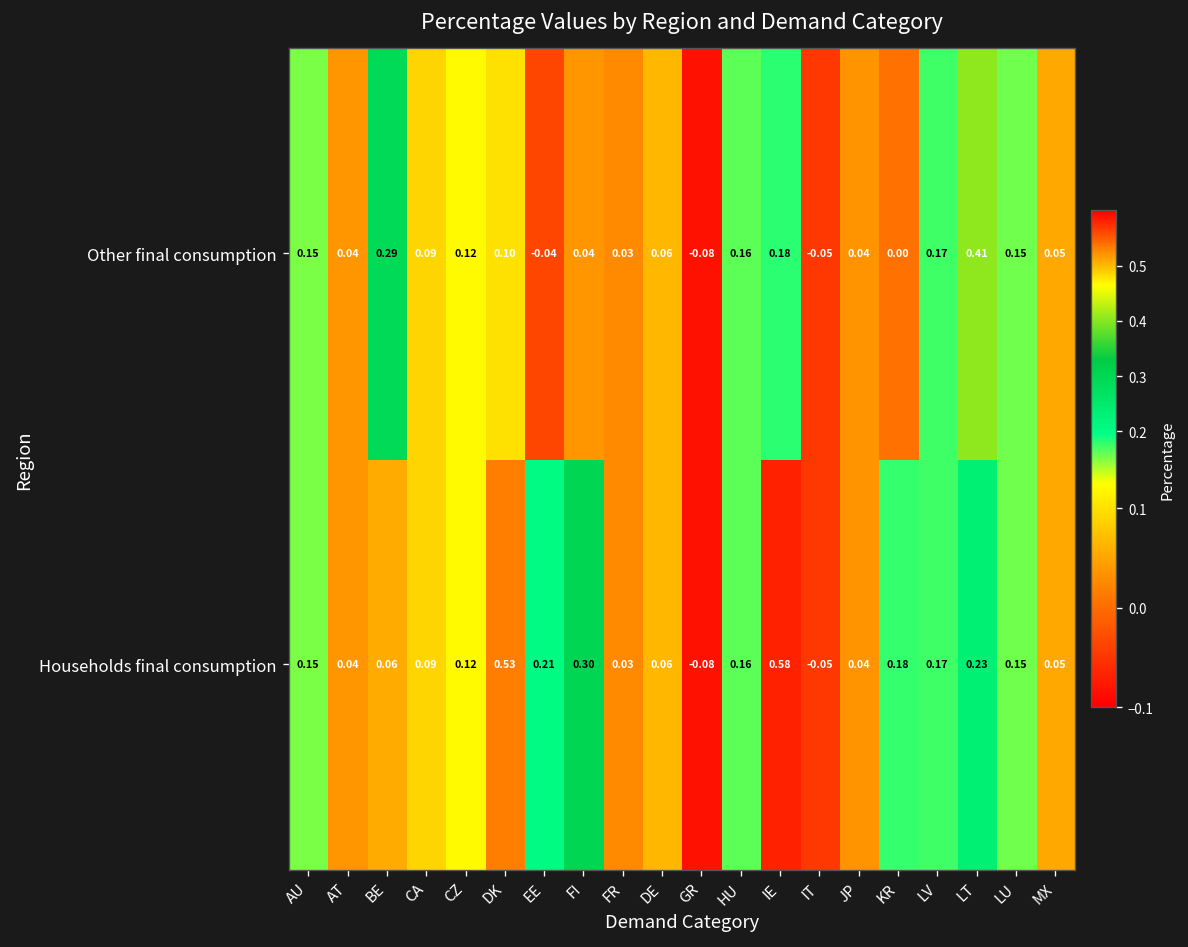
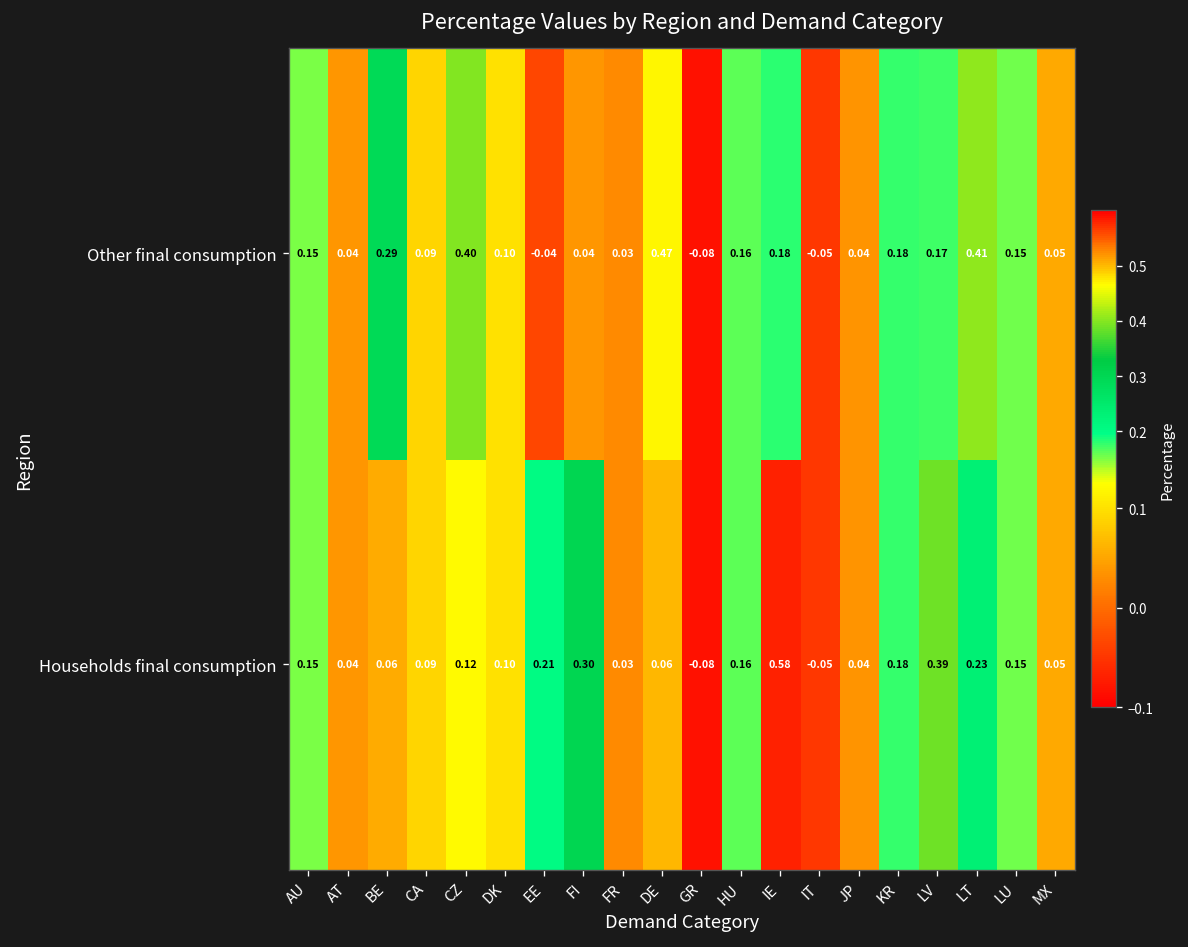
  {
    "Other final consumption": {
      "AU": 0.15,
      "AT": 0.04,
      "BE": 0.29,
      "CA": 0.09,
-     "CZ": 0.12,
+     "CZ": 0.40,
      "DK": 0.10,
      "EE": -0.04,
      "FI": 0.04,
      "FR": 0.03,
-     "DE": 0.06,
+     "DE": 0.47,
      "GR": -0.08,
      "HU": 0.16,
      "IE": 0.18,
      "IT": -0.05,
      "JP": 0.04,
-     "KR": 0.00,
+     "KR": 0.18,
      "LV": 0.17,
      "LT": 0.41,
      "LU": 0.15,
      "MX": 0.05
    },
    "Households final consumption": {
      "AU": 0.15,
      "AT": 0.04,
      "BE": 0.06,
      "CA": 0.09,
      "CZ": 0.12,
-     "DK": 0.53,
+     "DK": 0.10,
      "EE": 0.21,
      "FI": 0.30,
      "FR": 0.03,
      "DE": 0.06,
      "GR": -0.08,
      "HU": 0.16,
      "IE": 0.58,
      "IT": -0.05,
      "JP": 0.04,
      "KR": 0.18,
-     "LV": 0.17,
+     "LV": 0.39,
      "LT": 0.23,
      "LU": 0.15,
      "MX": 0.05
    }
  }
